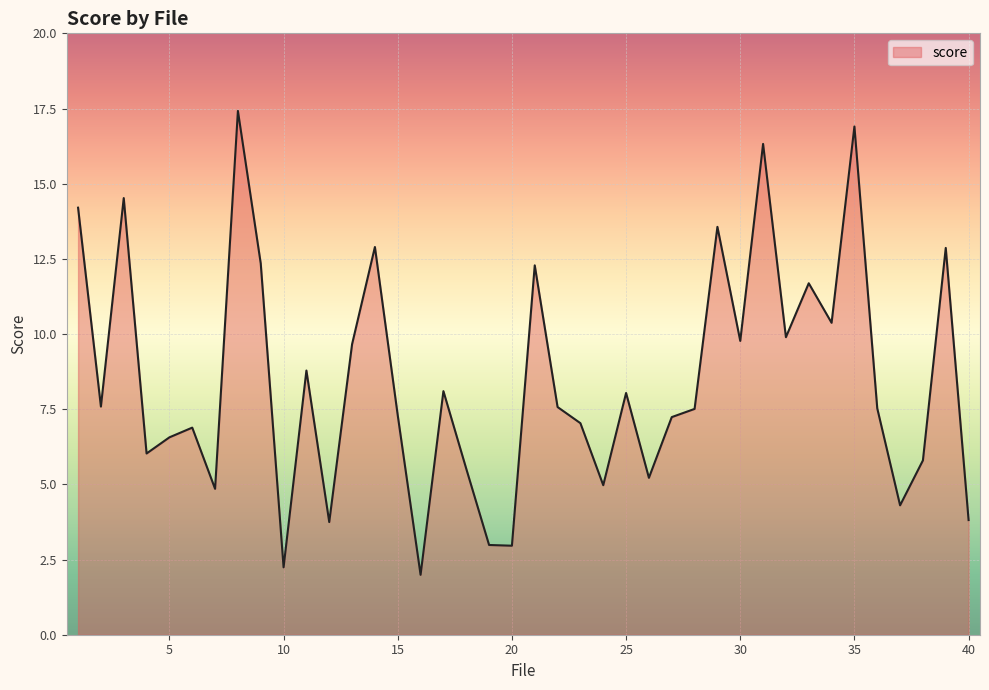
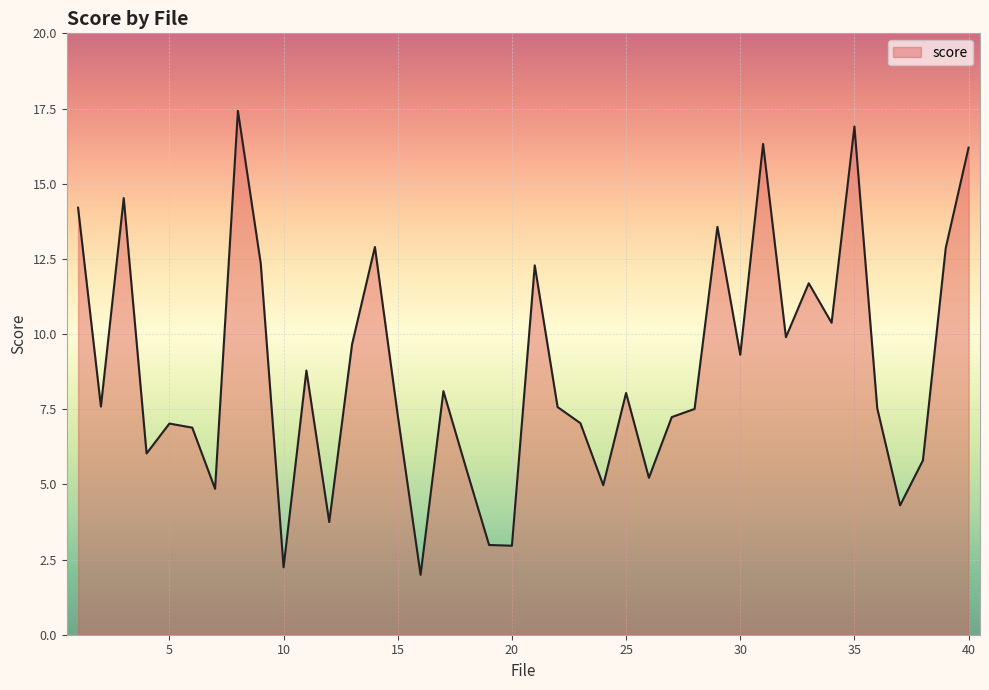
  {
-   "5": 6.6,
+   "5": 7.0,
    "10": 2.2,
    "15": 7.3,
    "20": 3.0,
    "25": 8.0,
-   "30": 9.8,
+   "30": 9.3,
    "35": 16.9,
-   "40": 3.8
+   "40": 16.2
  }
